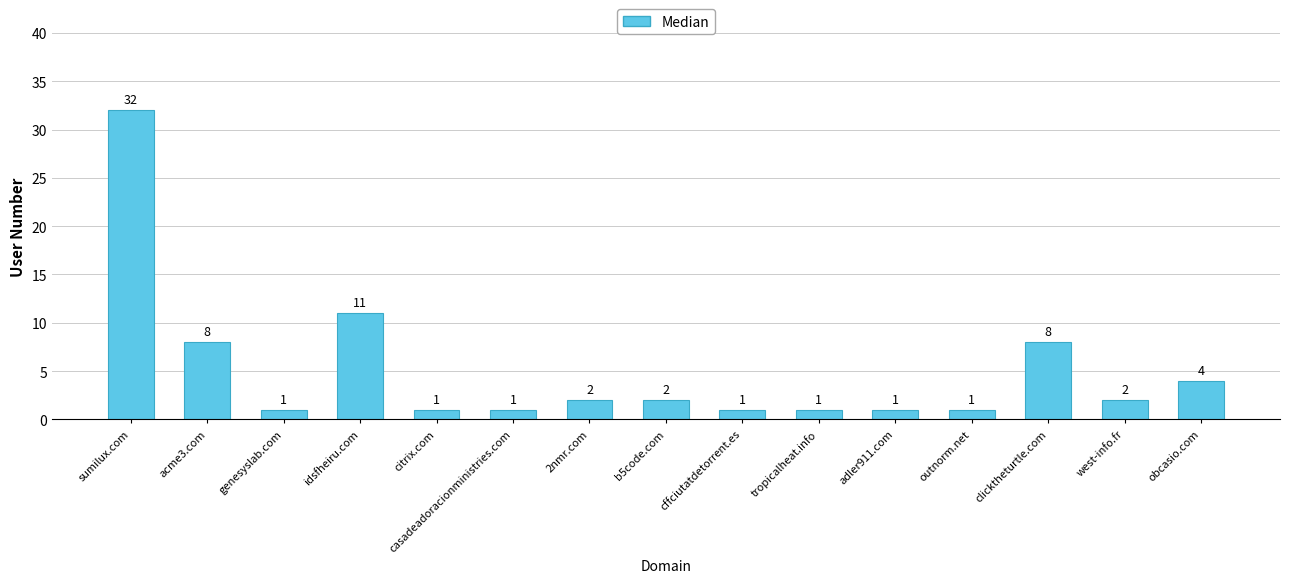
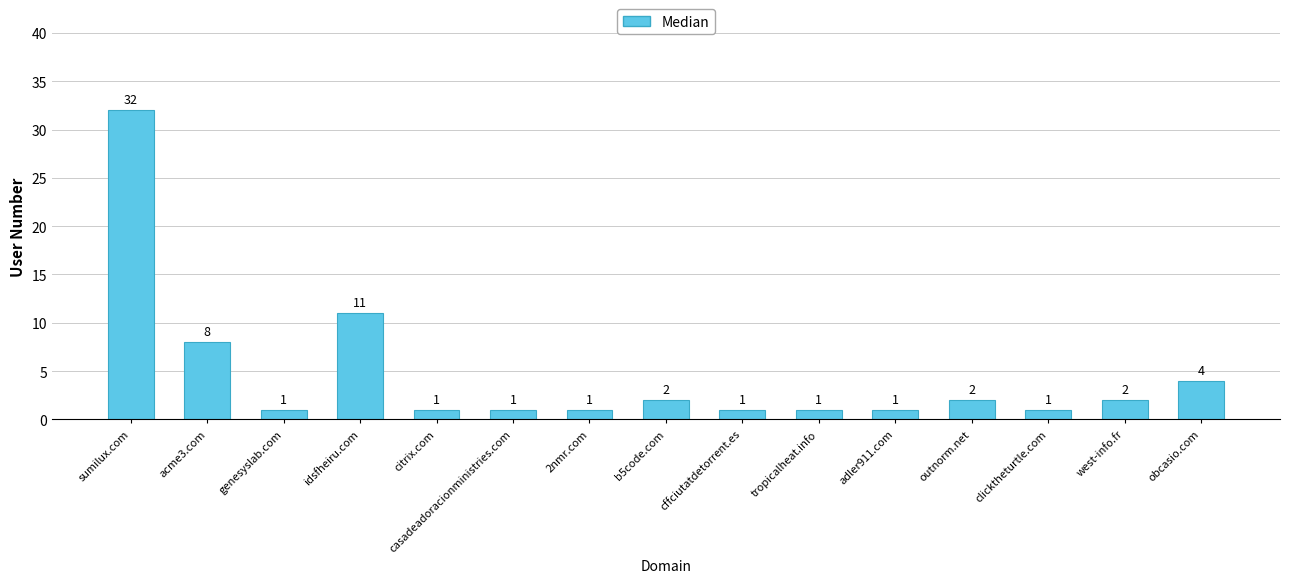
  {
    "sumilux.com": 32,
    "acme3.com": 8,
    "genesyslab.com": 1,
    "idsfheiru.com": 11,
    "citrix.com": 1,
    "casadeadoracionministries.com": 1,
-   "2nmr.com": 2,
+   "2nmr.com": 1,
    "b5code.com": 2,
    "cffciutatdetorrent.es": 1,
    "tropicalheat.info": 1,
    "adler911.com": 1,
-   "outnorm.net": 1,
-   "clicktheturtle.com": 8,
+   "outnorm.net": 2,
+   "clicktheturtle.com": 1,
    "west-info.fr": 2,
    "obcasio.com": 4
  }
